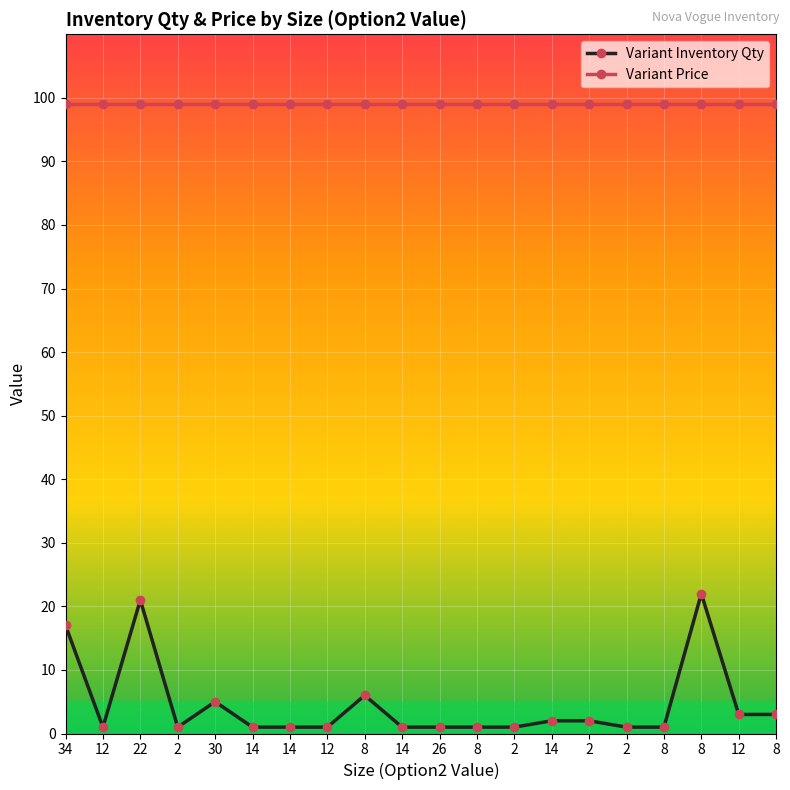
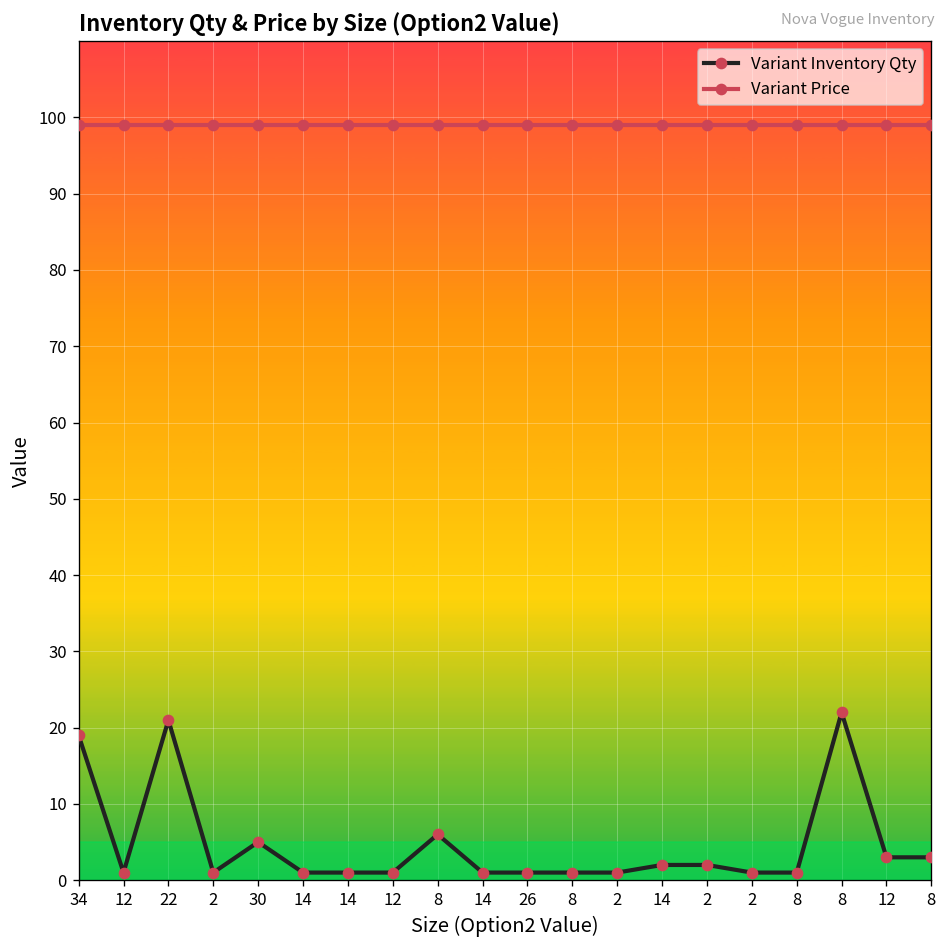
  {
    "Variant Inventory Qty": {
-     "34": 17,
+     "34": 19,
      "22": 21
    },
    "Variant Price": {
      "34": 99,
      "22": 99,
      "30": 99,
      "26": 99
    }
  }
